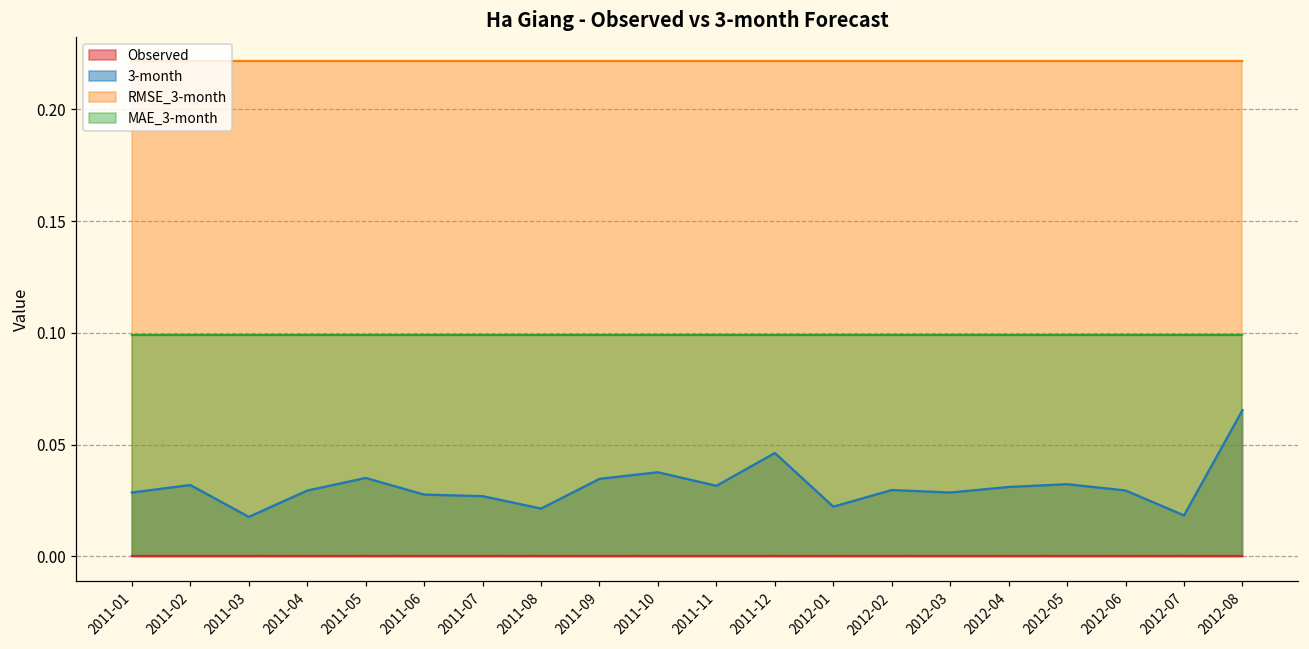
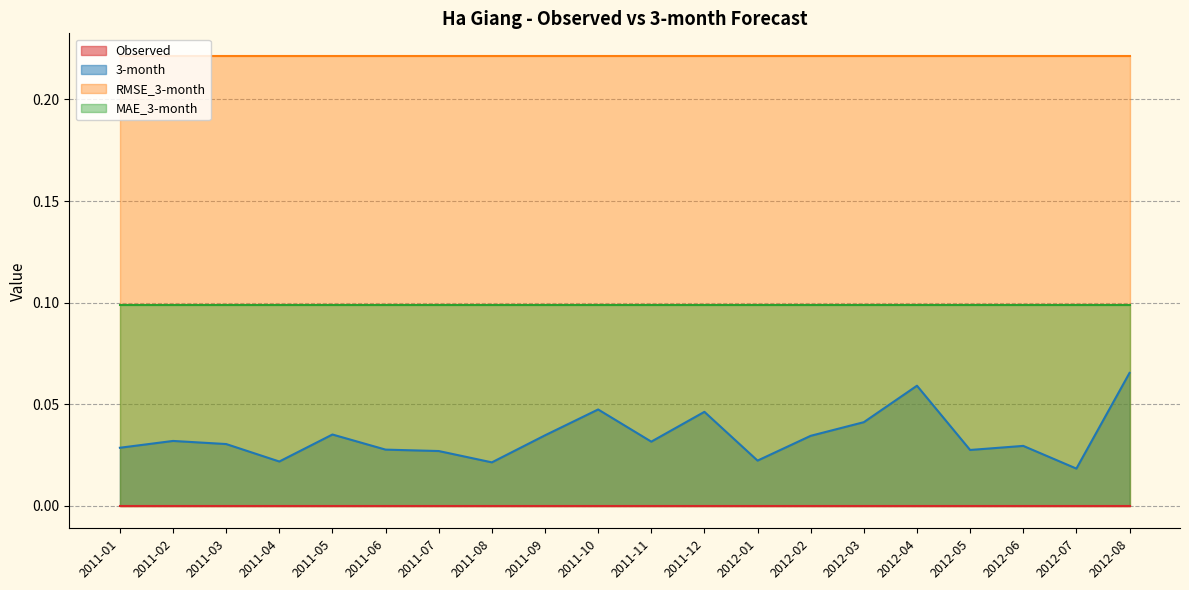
  {
    "Observed": {
      "2011-01": 0.000,
      "2011-02": 0.000,
      "2011-03": 0.000,
      "2011-04": 0.000,
      "2011-05": 0.000,
      "2011-06": 0.000,
      "2011-07": 0.000,
      "2011-08": 0.000,
      "2011-09": 0.000,
      "2011-10": 0.000,
      "2011-11": 0.000,
      "2011-12": 0.000,
      "2012-01": 0.000,
      "2012-02": 0.000,
      "2012-03": 0.000,
      "2012-04": 0.000,
      "2012-05": 0.000,
      "2012-06": 0.000,
      "2012-07": 0.000,
      "2012-08": 0.000
    },
    "3-month": {
      "2011-01": 0.029,
      "2011-02": 0.032,
-     "2011-03": 0.018,
-     "2011-04": 0.029,
+     "2011-03": 0.030,
+     "2011-04": 0.022,
      "2011-05": 0.035,
      "2011-06": 0.028,
      "2011-07": 0.027,
      "2011-08": 0.021,
      "2011-09": 0.035,
-     "2011-10": 0.038,
+     "2011-10": 0.047,
      "2011-11": 0.032,
      "2011-12": 0.046,
      "2012-01": 0.022,
-     "2012-02": 0.030,
-     "2012-03": 0.029,
-     "2012-04": 0.031,
-     "2012-05": 0.032,
+     "2012-02": 0.034,
+     "2012-03": 0.041,
+     "2012-04": 0.059,
+     "2012-05": 0.027,
      "2012-06": 0.029,
      "2012-07": 0.018,
      "2012-08": 0.065
    },
    "RMSE_3-month": {
      "2011-03": 0.221,
      "2011-04": 0.221,
      "2011-05": 0.221,
      "2011-06": 0.221,
      "2011-07": 0.221,
      "2011-08": 0.221,
      "2011-09": 0.221,
      "2011-10": 0.221,
      "2011-11": 0.221,
      "2011-12": 0.221,
      "2012-01": 0.221,
      "2012-02": 0.221,
      "2012-03": 0.221,
      "2012-04": 0.221,
      "2012-05": 0.221,
      "2012-06": 0.221,
      "2012-07": 0.221,
      "2012-08": 0.221
    },
    "MAE_3-month": {
      "2011-01": 0.099,
      "2011-02": 0.099,
      "2011-03": 0.099,
      "2011-04": 0.099,
      "2011-05": 0.099,
      "2011-06": 0.099,
      "2011-07": 0.099,
      "2011-08": 0.099,
      "2011-09": 0.099,
      "2011-10": 0.099,
      "2011-11": 0.099,
      "2011-12": 0.099,
      "2012-01": 0.099,
      "2012-02": 0.099,
      "2012-03": 0.099,
      "2012-04": 0.099,
      "2012-05": 0.099,
      "2012-06": 0.099,
      "2012-07": 0.099,
      "2012-08": 0.099
    }
  }
